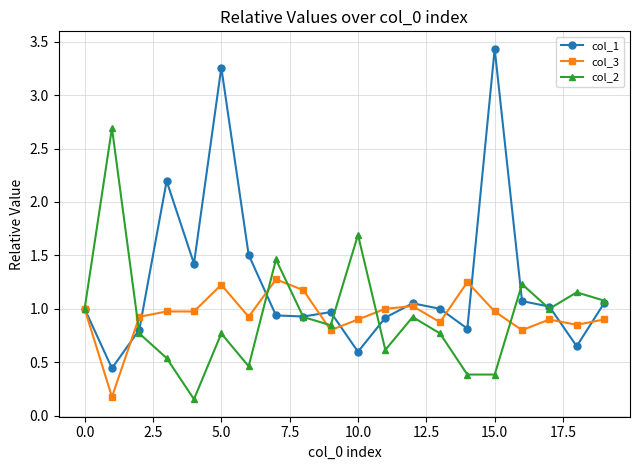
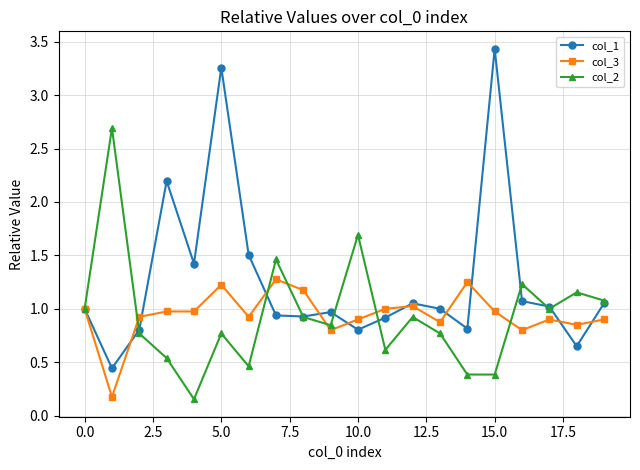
  {
    "col_1": {
      "5.0": 3.26,
-     "10.0": 0.60,
+     "10.0": 0.80,
      "15.0": 3.43
    },
    "col_3": {
      "5.0": 1.23,
      "10.0": 0.90,
      "15.0": 0.98
    },
    "col_2": {
      "5.0": 0.77,
      "10.0": 1.69,
      "15.0": 0.38
    }
  }
